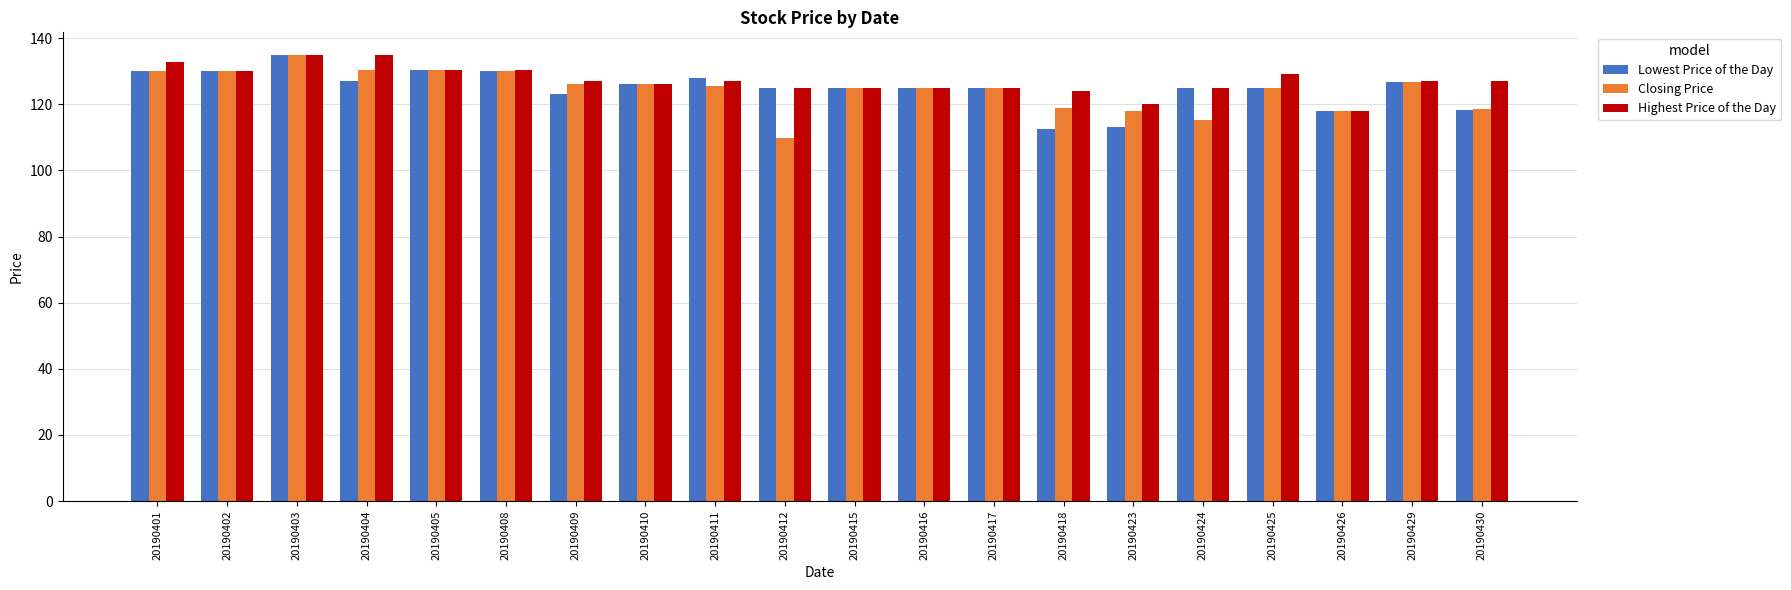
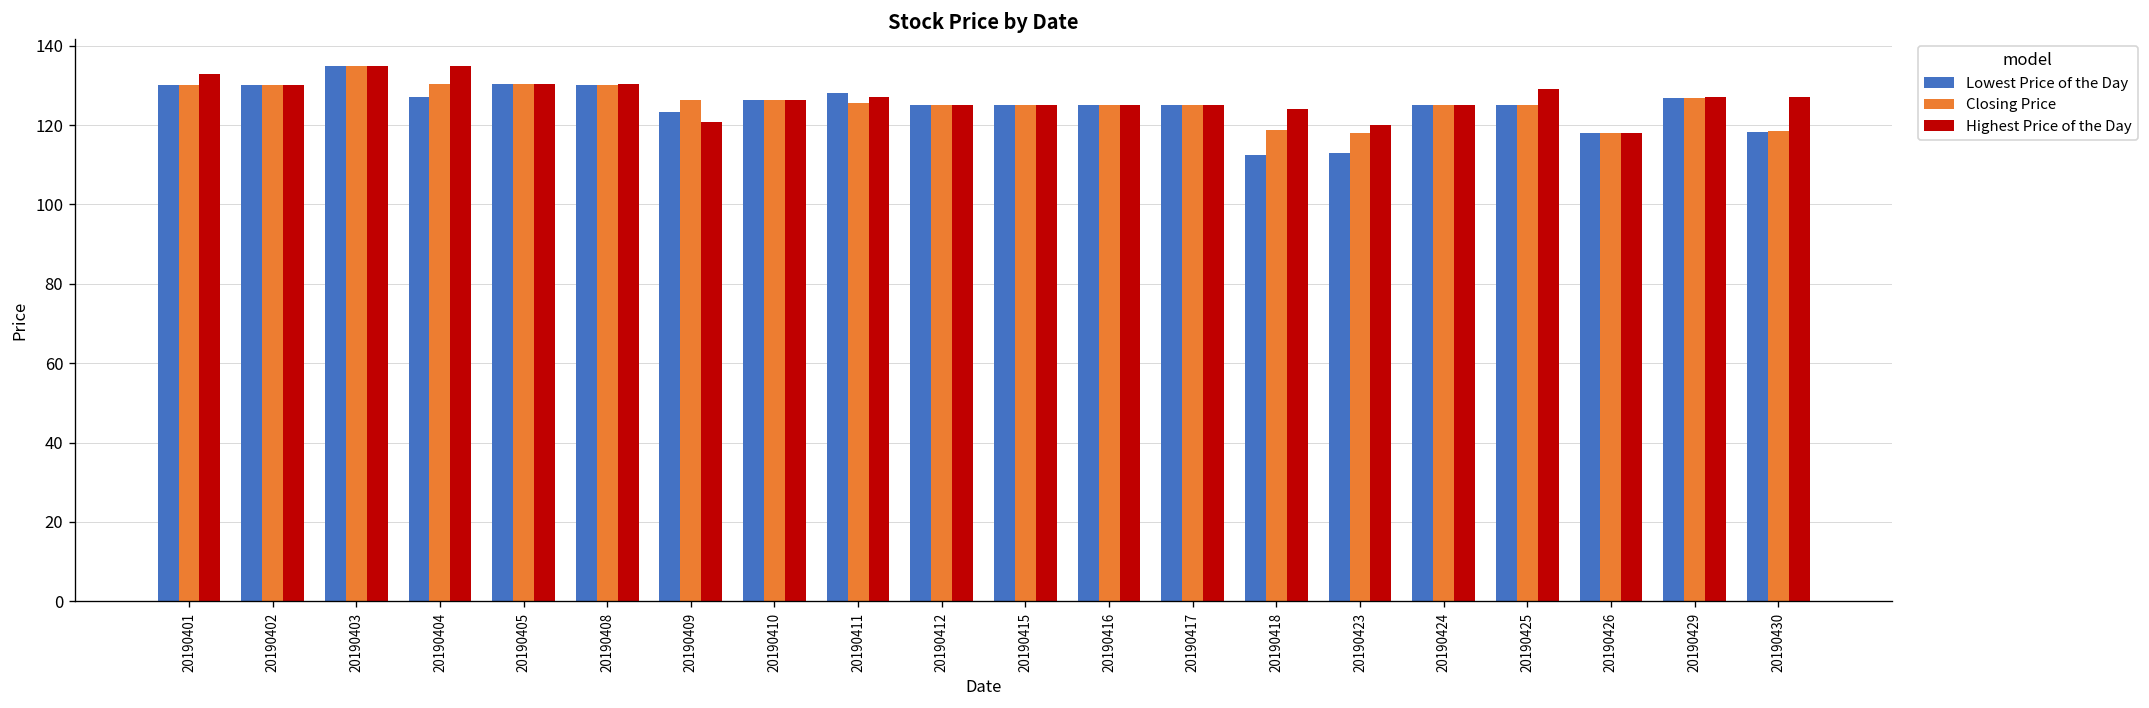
  {
    "Lowest Price of the Day": {
      "20190401": 130,
      "20190402": 130,
      "20190403": 135,
      "20190404": 127,
      "20190405": 130,
      "20190408": 130,
      "20190409": 123,
      "20190410": 126,
      "20190411": 128,
      "20190412": 125,
      "20190415": 125,
      "20190416": 125,
      "20190417": 125,
      "20190418": 113,
      "20190423": 113,
      "20190424": 125,
      "20190425": 125,
      "20190426": 118,
      "20190429": 127,
      "20190430": 118
    },
    "Closing Price": {
      "20190401": 130,
      "20190402": 130,
      "20190403": 135,
      "20190404": 130,
      "20190405": 130,
      "20190408": 130,
      "20190409": 126,
      "20190410": 126,
      "20190411": 126,
-     "20190412": 110,
+     "20190412": 125,
      "20190415": 125,
      "20190416": 125,
      "20190417": 125,
      "20190418": 119,
      "20190423": 118,
-     "20190424": 115,
+     "20190424": 125,
      "20190425": 125,
      "20190426": 118,
      "20190429": 127,
      "20190430": 119
    },
    "Highest Price of the Day": {
      "20190401": 133,
      "20190402": 130,
      "20190403": 135,
      "20190404": 135,
      "20190405": 130,
      "20190408": 130,
-     "20190409": 127,
+     "20190409": 121,
      "20190410": 126,
      "20190411": 127,
      "20190412": 125,
      "20190415": 125,
      "20190416": 125,
      "20190417": 125,
      "20190418": 124,
      "20190423": 120,
      "20190424": 125,
      "20190425": 129,
      "20190426": 118,
      "20190429": 127,
      "20190430": 127
    }
  }
